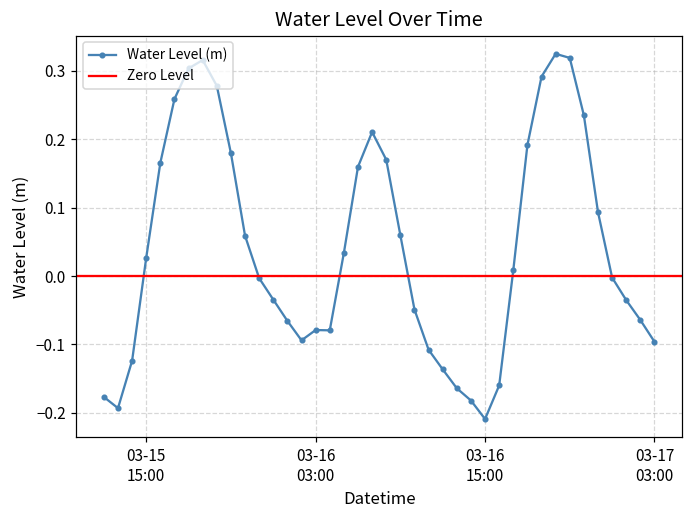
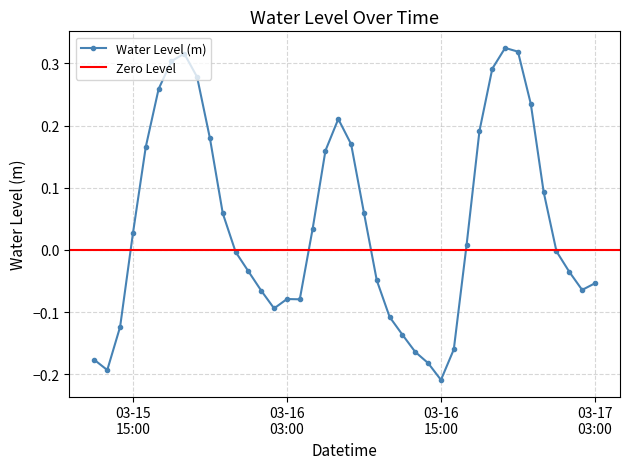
  {
    "03-15 15:00": 0.03,
    "03-16 03:00": -0.08,
    "03-16 15:00": -0.21,
-   "03-17 03:00": -0.10
+   "03-17 03:00": -0.05
  }
